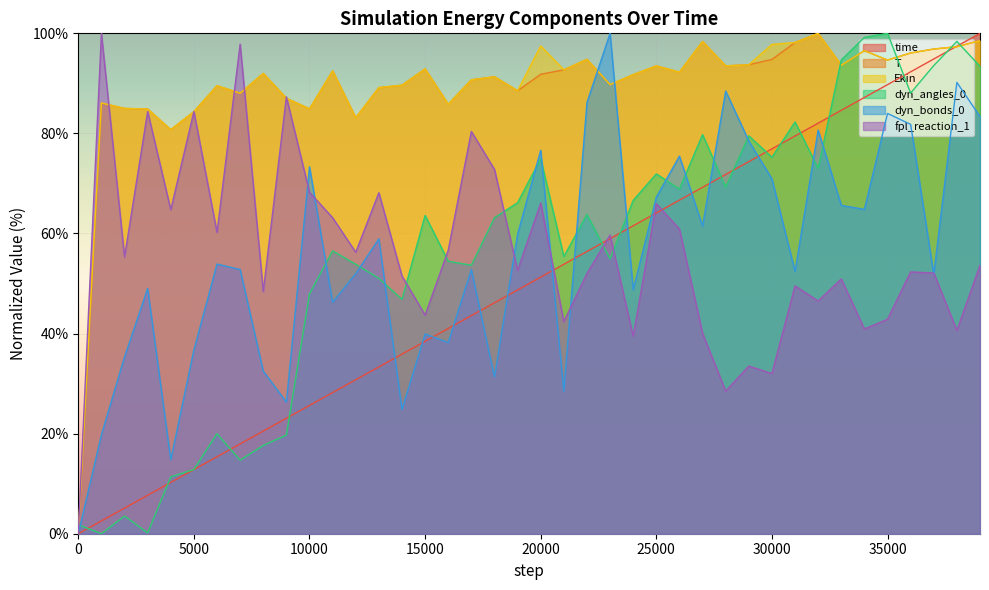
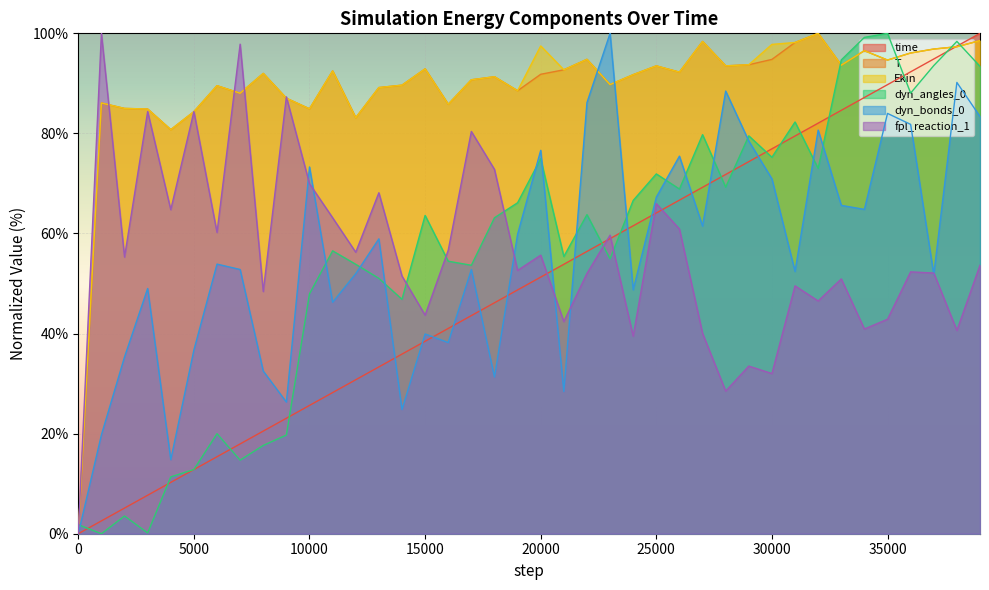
  {
    "Ekin": {
      "20000": "97%",
      "30000": "98%"
    },
    "dyn_angles_0": {
      "0": "2%",
      "10000": "48%",
      "15000": "64%",
      "20000": "75%",
      "25000": "72%",
      "30000": "75%",
      "35000": "100%"
    },
    "dyn_bonds_0": {
      "5000": "37%",
      "10000": "73%",
      "15000": "40%",
      "20000": "77%",
      "25000": "67%",
      "30000": "71%"
    },
    "fpl_reaction_1": {
-     "10000": "68%",
+     "10000": "70%",
      "15000": "44%",
-     "20000": "66%",
+     "20000": "56%",
      "25000": "66%",
      "30000": "32%",
      "35000": "43%"
    }
  }
